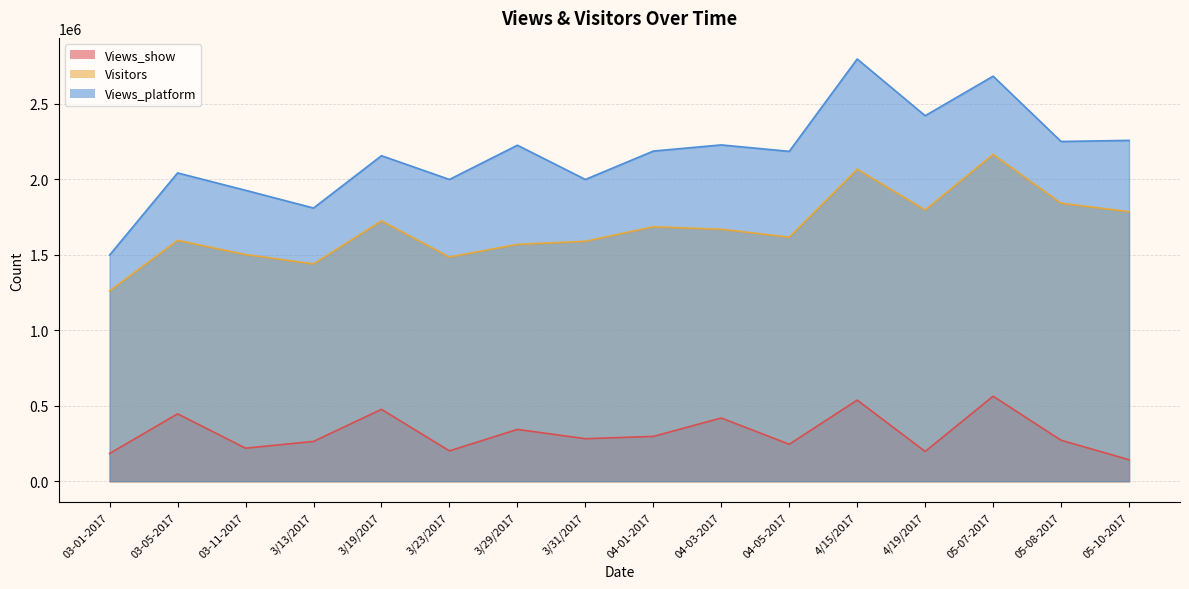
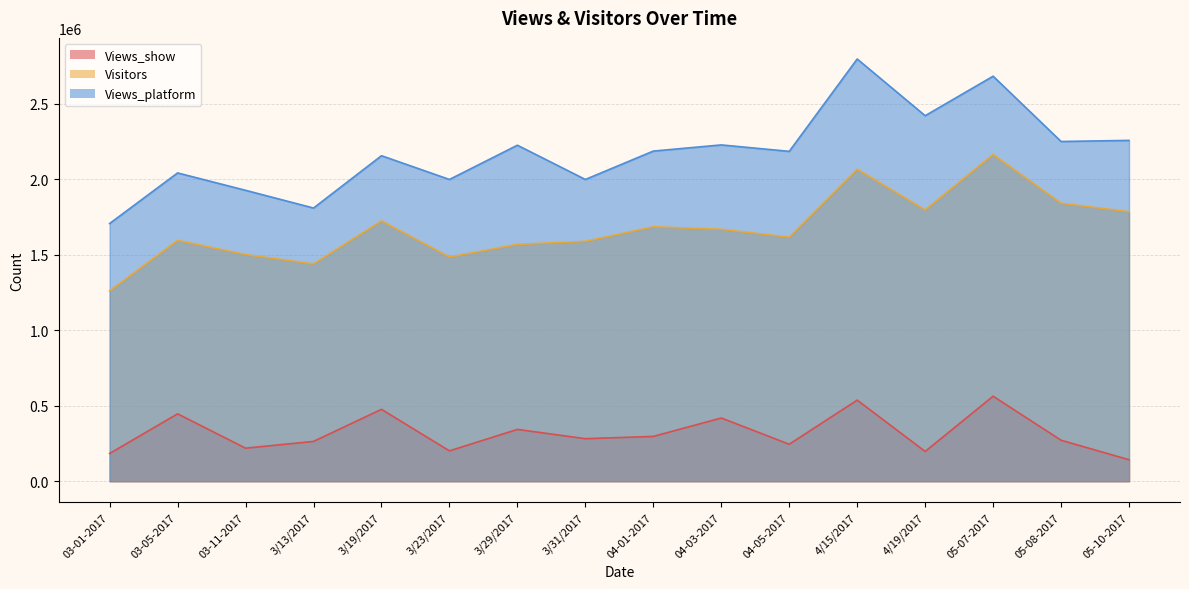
  {
    "Views_show": {
      "03-01-2017": 180000,
      "03-05-2017": 450000,
      "03-11-2017": 220000,
      "3/13/2017": 260000,
      "3/19/2017": 480000,
      "3/23/2017": 200000,
      "3/29/2017": 340000,
      "3/31/2017": 280000,
      "04-01-2017": 300000,
      "04-03-2017": 420000,
      "04-05-2017": 240000,
      "4/15/2017": 540000,
      "4/19/2017": 200000,
      "05-07-2017": 560000,
      "05-08-2017": 270000,
      "05-10-2017": 140000
    },
    "Visitors": {
      "03-01-2017": 1260000,
      "03-05-2017": 1590000,
      "03-11-2017": 1500000,
      "3/13/2017": 1440000,
      "3/19/2017": 1720000,
      "3/23/2017": 1480000,
      "3/29/2017": 1570000,
      "3/31/2017": 1590000,
      "04-01-2017": 1680000,
      "04-03-2017": 1670000,
      "04-05-2017": 1620000,
      "4/15/2017": 2070000,
      "4/19/2017": 1800000,
      "05-07-2017": 2160000,
      "05-08-2017": 1840000,
      "05-10-2017": 1780000
    },
    "Views_platform": {
-     "03-01-2017": 1500000,
+     "03-01-2017": 1710000,
      "03-05-2017": 2040000,
      "03-11-2017": 1930000,
      "3/13/2017": 1810000,
      "3/19/2017": 2160000,
      "3/23/2017": 2000000,
      "3/29/2017": 2220000,
      "3/31/2017": 2000000,
      "04-01-2017": 2190000,
      "04-03-2017": 2230000,
      "04-05-2017": 2180000,
      "4/15/2017": 2800000,
      "4/19/2017": 2420000,
      "05-07-2017": 2680000,
      "05-08-2017": 2250000,
      "05-10-2017": 2260000
    }
  }
